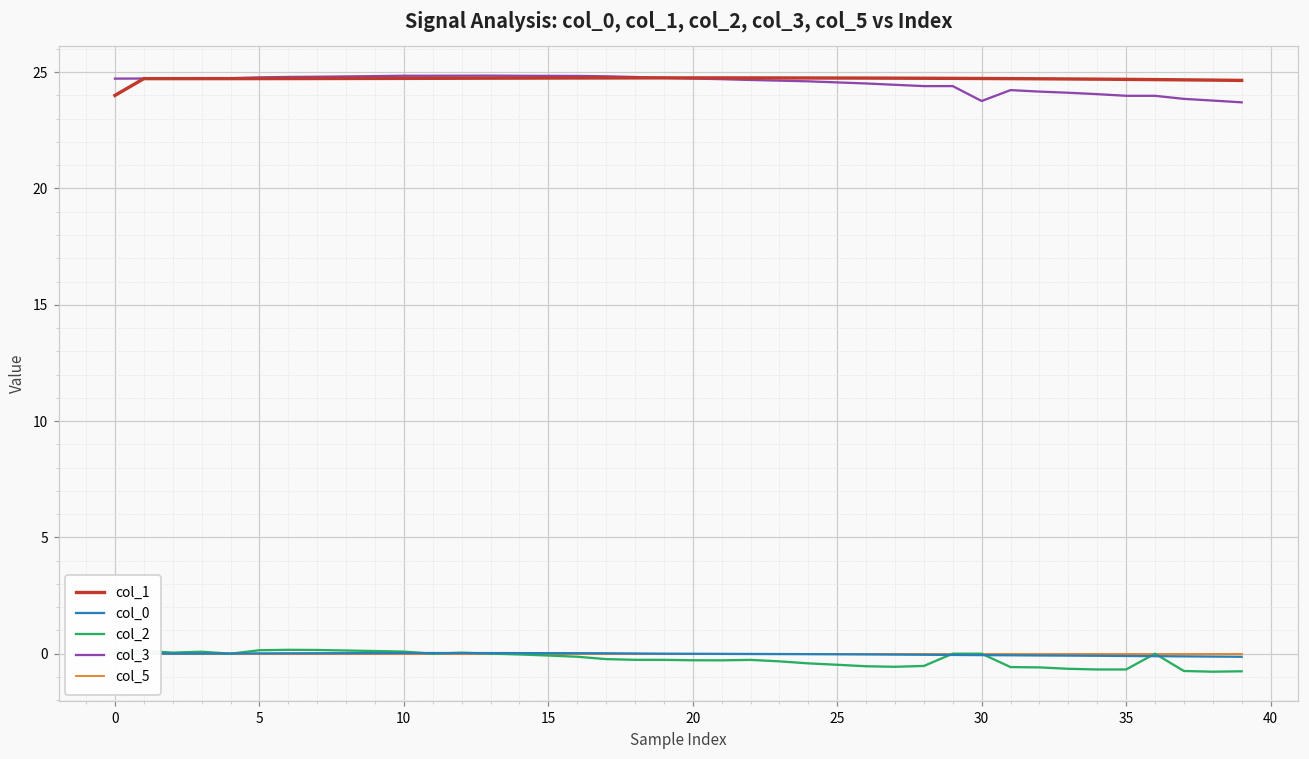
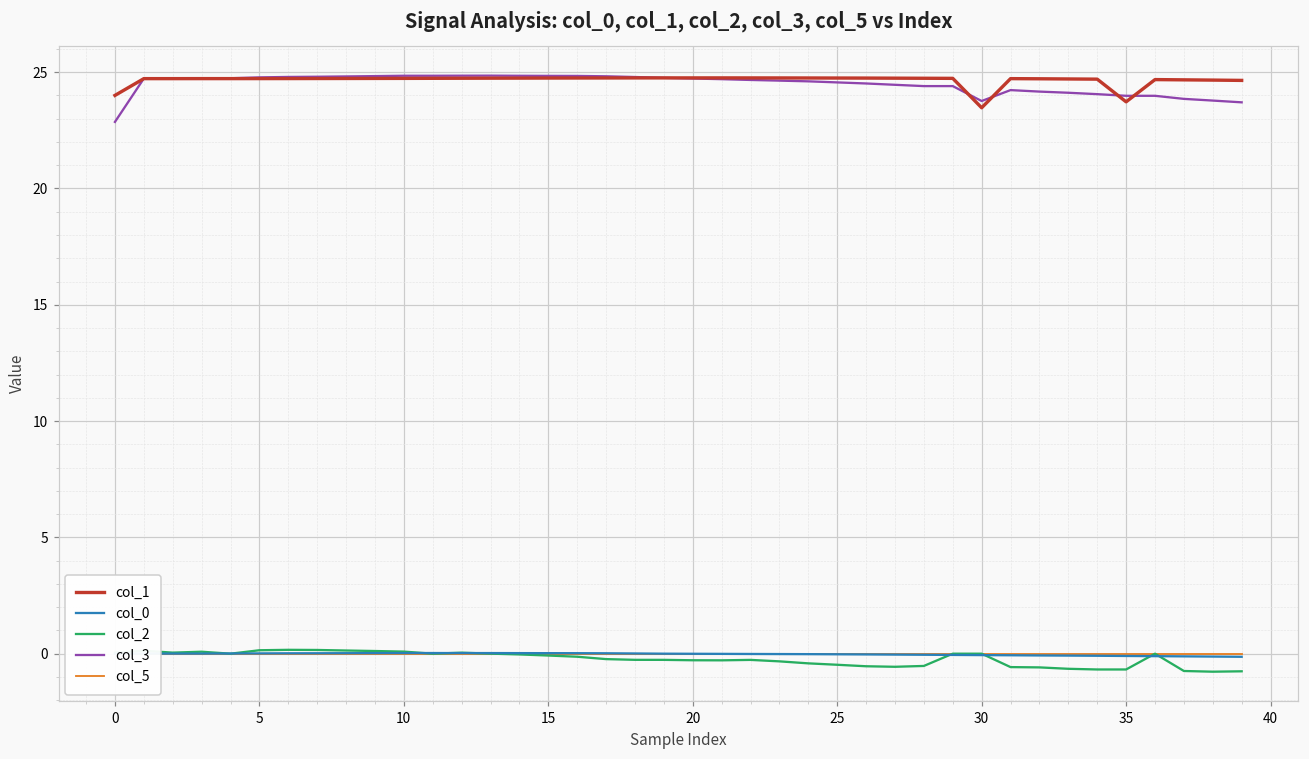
  {
    "col_1": {
      "0": 24.0,
      "25": 24.7,
-     "30": 24.7,
-     "35": 24.7
+     "30": 23.5,
+     "35": 23.7
    },
    "col_2": {
      "5": 0.1,
      "20": -0.3,
      "25": -0.5,
      "35": -0.7
    },
    "col_3": {
-     "0": 24.7,
+     "0": 22.9,
      "25": 24.6,
      "30": 23.8,
      "35": 24.0
    }
  }
